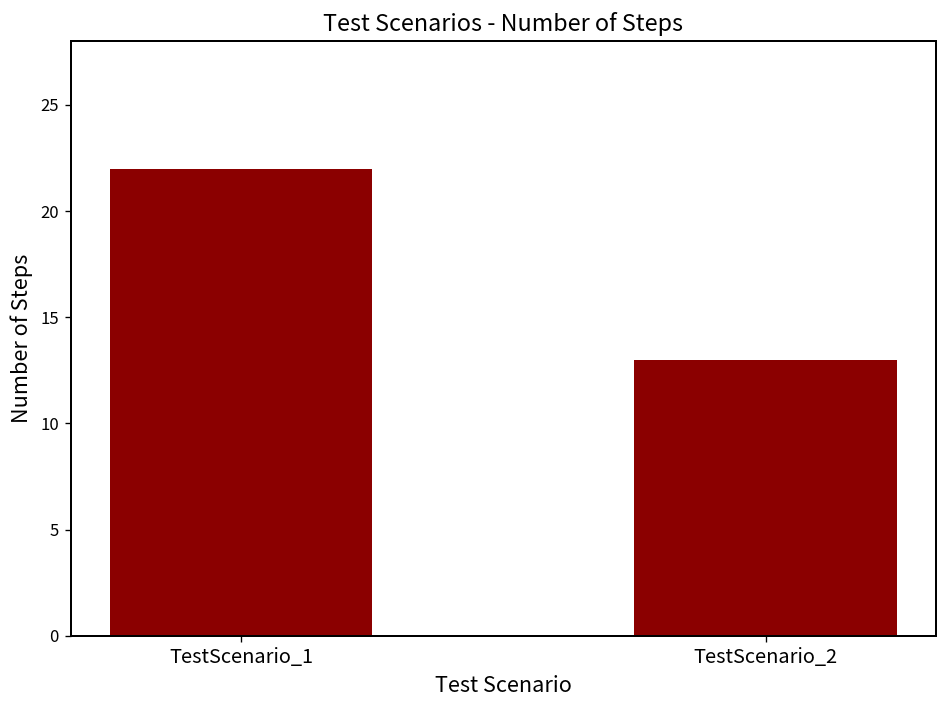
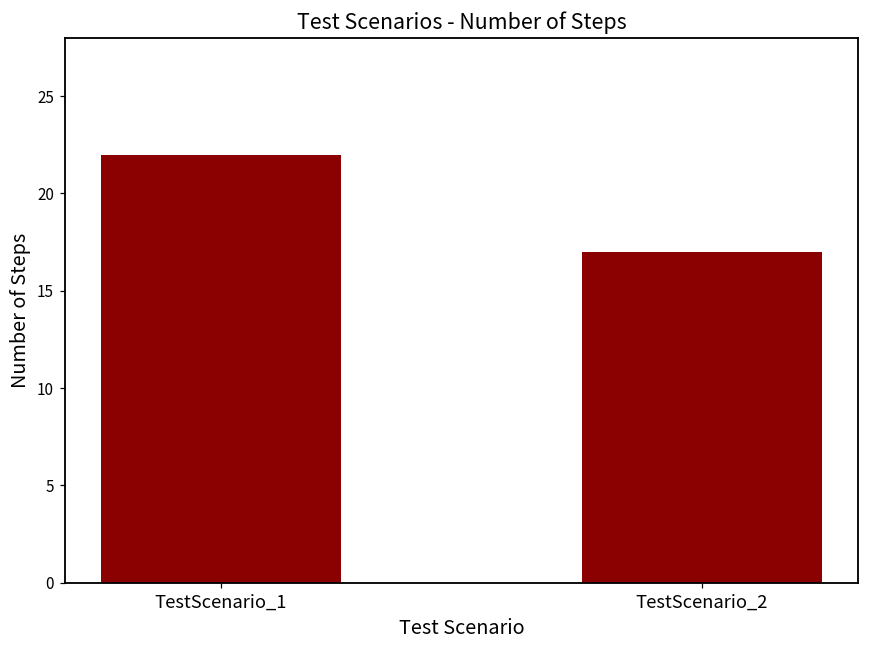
  {
    "TestScenario_1": 22,
-   "TestScenario_2": 13
+   "TestScenario_2": 17
  }
